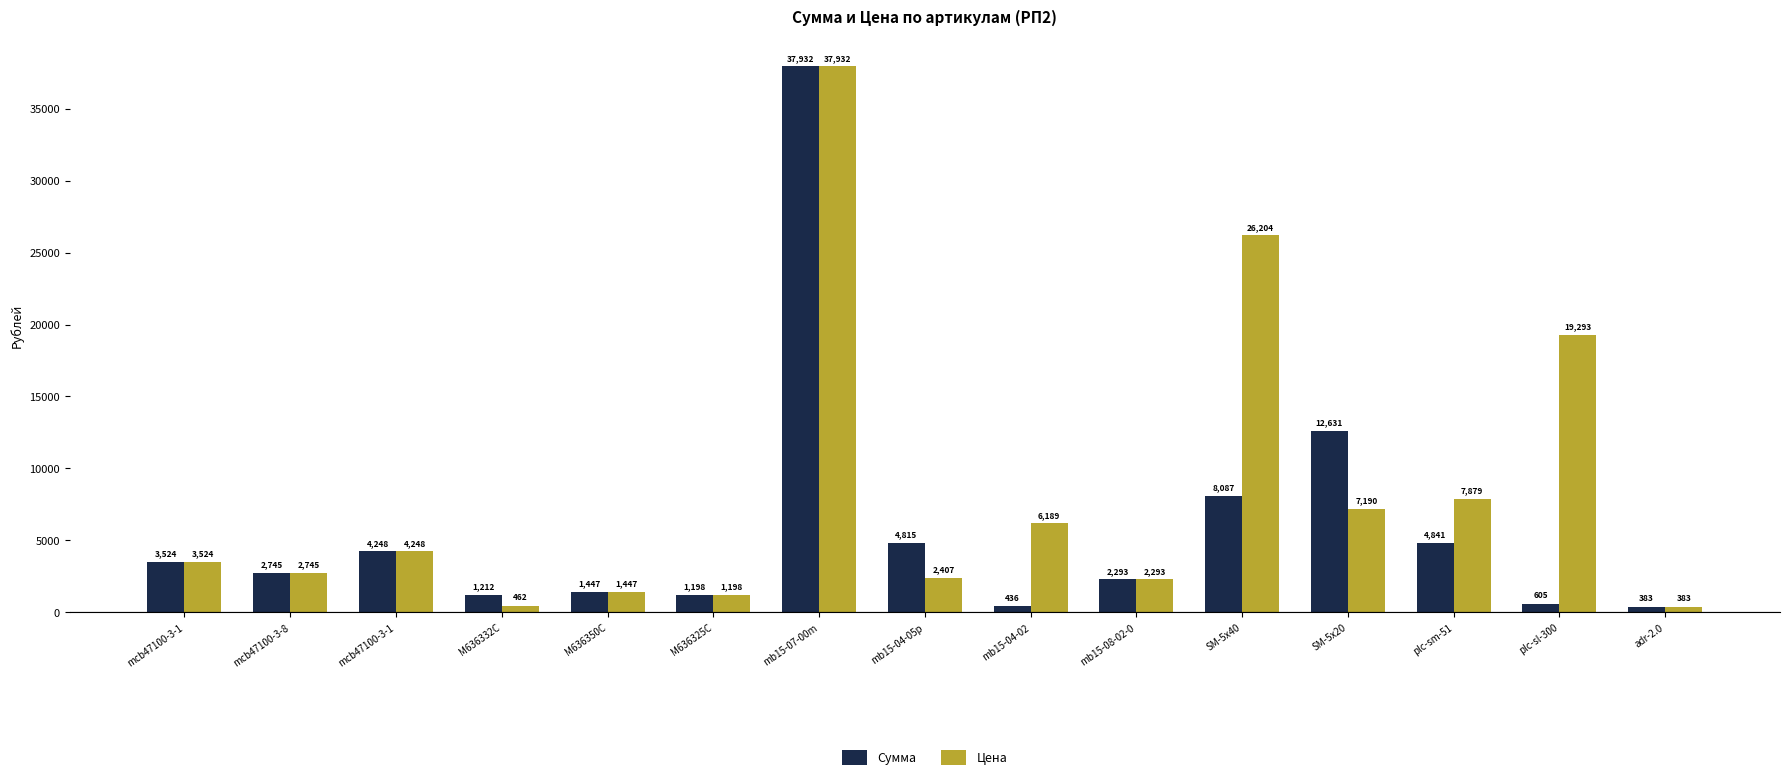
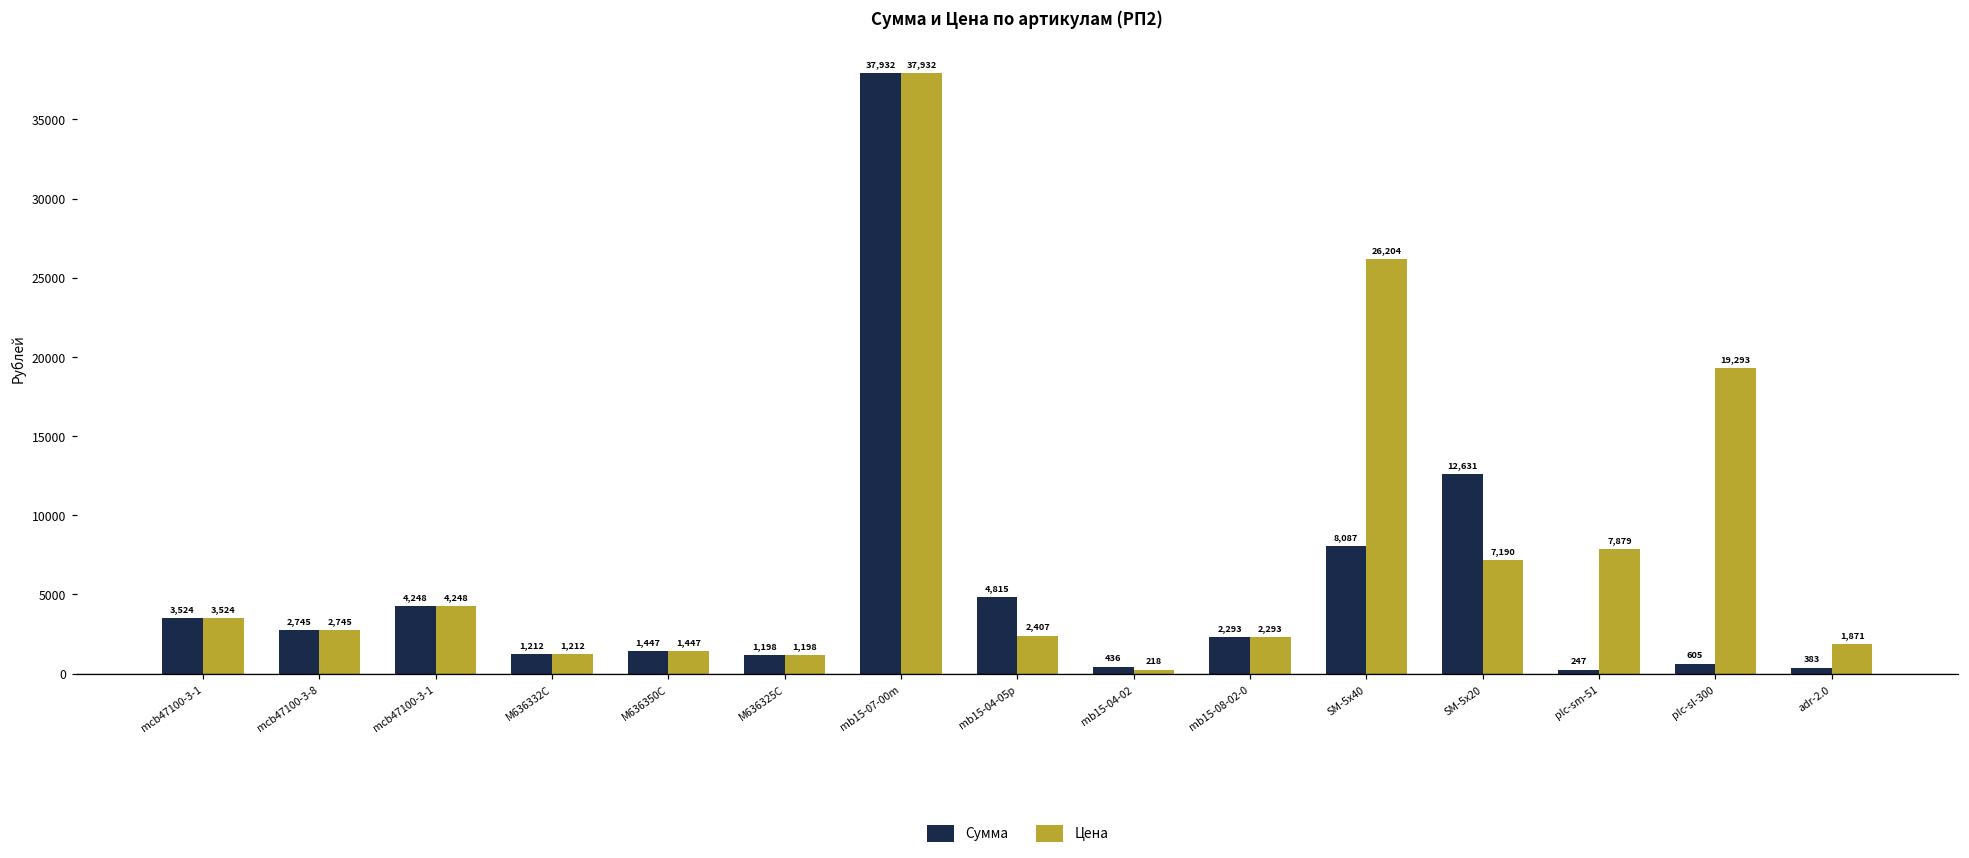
  {
    "Сумма": {
      "mcb47100-3-8": "2,745",
      "M636332C": "1,212",
      "M636350C": "1,447",
      "M636325C": "1,198",
      "mb15-07-00m": "37,932",
      "mb15-04-05p": "4,815",
      "mb15-04-02": "436",
      "mb15-08-02-0": "2,293",
      "SM-5x40": "8,087",
      "SM-5x20": "12,631",
-     "plc-sm-51": "4,841",
+     "plc-sm-51": "247",
      "plc-sl-300": "605",
      "adr-2.0": "383"
    },
    "Цена": {
      "mcb47100-3-8": "2,745",
-     "M636332C": "462",
+     "M636332C": "1,212",
      "M636350C": "1,447",
      "M636325C": "1,198",
      "mb15-07-00m": "37,932",
      "mb15-04-05p": "2,407",
-     "mb15-04-02": "6,189",
+     "mb15-04-02": "218",
      "mb15-08-02-0": "2,293",
      "SM-5x40": "26,204",
      "SM-5x20": "7,190",
      "plc-sm-51": "7,879",
      "plc-sl-300": "19,293",
-     "adr-2.0": "383"
+     "adr-2.0": "1,871"
    }
  }
